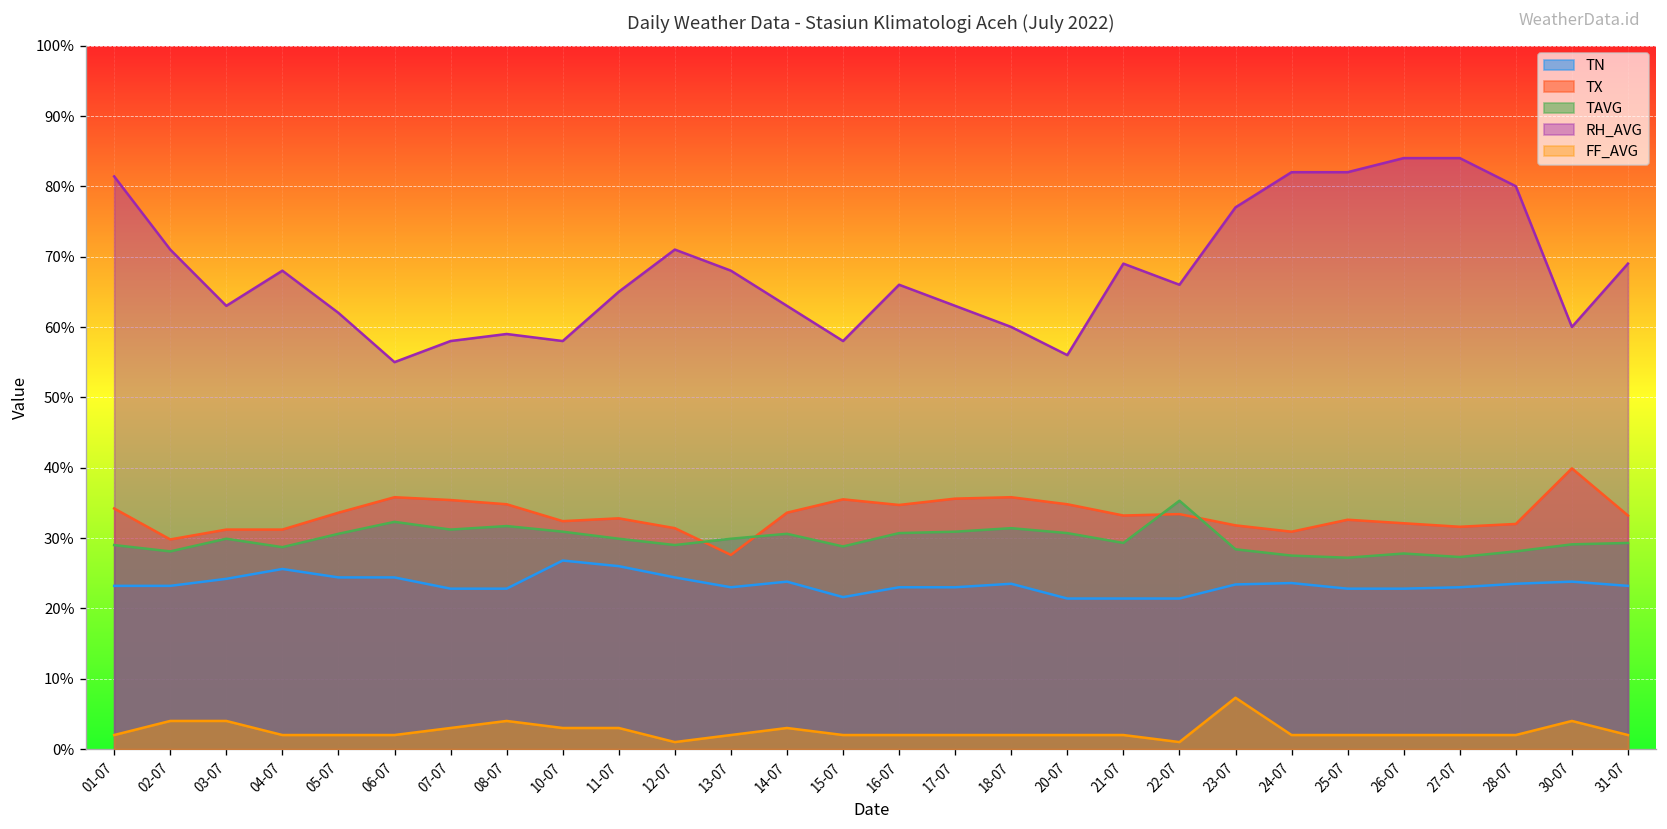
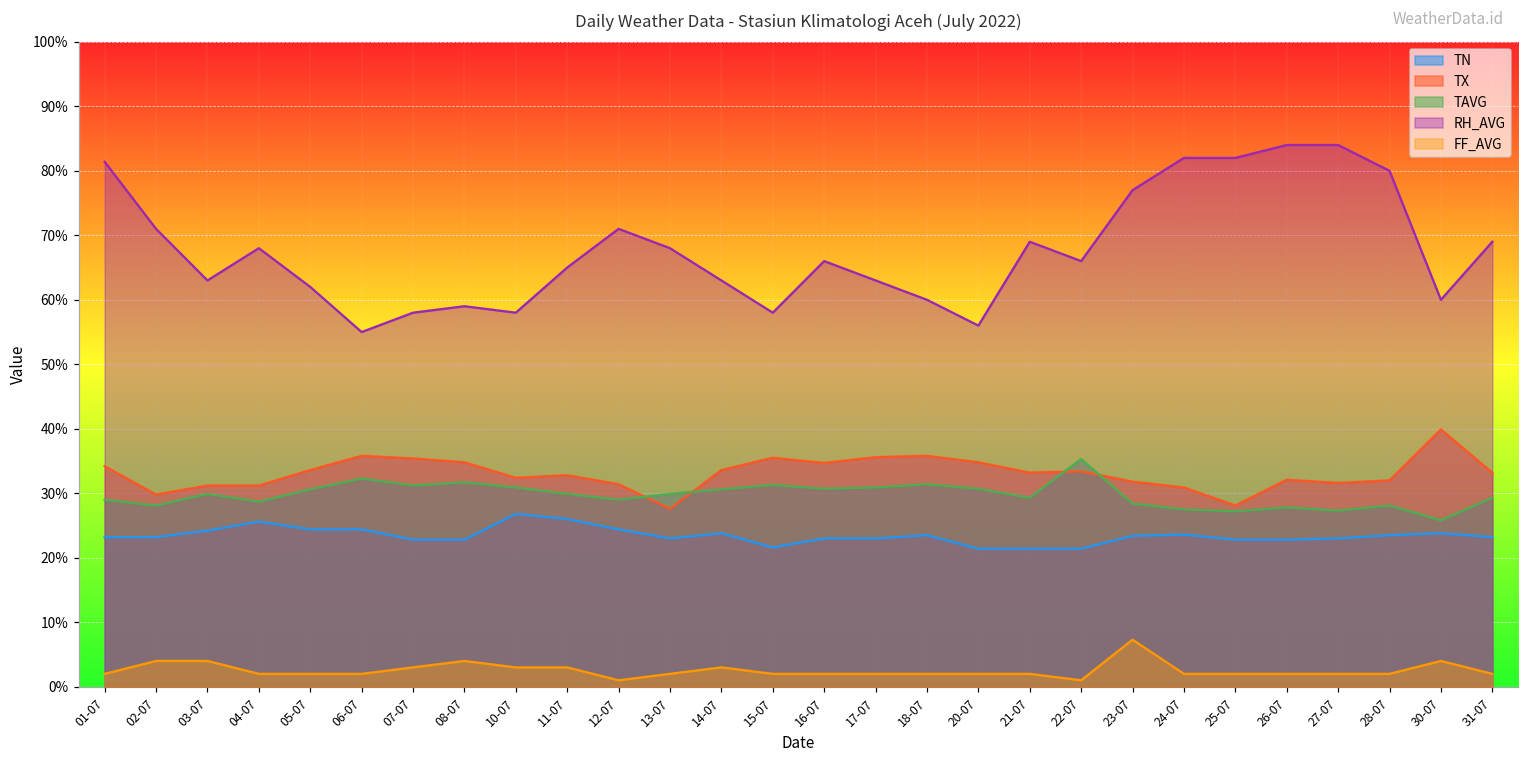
  {
    "TN": {
      "01-07": "23%",
      "02-07": "23%",
      "03-07": "24%",
      "04-07": "26%",
      "05-07": "24%",
      "06-07": "24%",
      "07-07": "23%",
      "08-07": "23%",
      "10-07": "27%",
      "11-07": "26%",
      "12-07": "24%",
      "13-07": "23%",
      "14-07": "24%",
      "15-07": "22%",
      "16-07": "23%",
      "17-07": "23%",
      "18-07": "24%",
      "20-07": "21%",
      "21-07": "21%",
      "22-07": "21%",
      "23-07": "23%",
      "24-07": "24%",
      "25-07": "23%",
      "26-07": "23%",
      "27-07": "23%",
      "28-07": "24%",
      "30-07": "24%",
      "31-07": "23%"
    },
    "TX": {
      "01-07": "34%",
      "02-07": "30%",
      "03-07": "31%",
      "04-07": "31%",
      "05-07": "34%",
      "06-07": "36%",
      "07-07": "35%",
      "08-07": "35%",
      "10-07": "32%",
      "11-07": "33%",
      "12-07": "31%",
      "13-07": "28%",
      "14-07": "34%",
      "15-07": "36%",
      "16-07": "35%",
      "17-07": "36%",
      "18-07": "36%",
      "20-07": "35%",
      "21-07": "33%",
      "22-07": "33%",
      "23-07": "32%",
      "24-07": "31%",
-     "25-07": "33%",
+     "25-07": "28%",
      "26-07": "32%",
      "27-07": "32%",
      "28-07": "32%",
      "30-07": "40%",
      "31-07": "33%"
    },
    "TAVG": {
      "01-07": "29%",
      "02-07": "28%",
      "03-07": "30%",
      "04-07": "29%",
      "05-07": "31%",
      "06-07": "32%",
      "07-07": "31%",
      "08-07": "32%",
      "10-07": "31%",
      "11-07": "30%",
      "12-07": "29%",
      "13-07": "30%",
      "14-07": "31%",
-     "15-07": "29%",
+     "15-07": "31%",
      "16-07": "31%",
      "17-07": "31%",
      "18-07": "31%",
      "20-07": "31%",
      "21-07": "29%",
      "22-07": "35%",
      "23-07": "28%",
      "24-07": "28%",
      "25-07": "27%",
      "26-07": "28%",
      "27-07": "27%",
      "28-07": "28%",
-     "30-07": "29%",
+     "30-07": "26%",
      "31-07": "29%"
    },
    "RH_AVG": {
      "01-07": "81%",
      "02-07": "71%",
      "03-07": "63%",
      "04-07": "68%",
      "05-07": "62%",
      "06-07": "55%",
      "07-07": "58%",
      "08-07": "59%",
      "10-07": "58%",
      "11-07": "65%",
      "12-07": "71%",
      "13-07": "68%",
      "14-07": "63%",
      "15-07": "58%",
      "16-07": "66%",
      "17-07": "63%",
      "18-07": "60%",
      "20-07": "56%",
      "21-07": "69%",
      "22-07": "66%",
      "23-07": "77%",
      "24-07": "82%",
      "25-07": "82%",
      "26-07": "84%",
      "27-07": "84%",
      "28-07": "80%",
      "30-07": "60%",
      "31-07": "69%"
    },
    "FF_AVG": {
      "01-07": "2%",
      "02-07": "4%",
      "03-07": "4%",
      "04-07": "2%",
      "05-07": "2%",
      "06-07": "2%",
      "07-07": "3%",
      "08-07": "4%",
      "10-07": "3%",
      "11-07": "3%",
      "12-07": "1%",
      "13-07": "2%",
      "14-07": "3%",
      "15-07": "2%",
      "16-07": "2%",
      "17-07": "2%",
      "18-07": "2%",
      "20-07": "2%",
      "21-07": "2%",
      "22-07": "1%",
      "23-07": "7%",
      "24-07": "2%",
      "25-07": "2%",
      "26-07": "2%",
      "27-07": "2%",
      "28-07": "2%",
      "30-07": "4%",
      "31-07": "2%"
    }
  }
